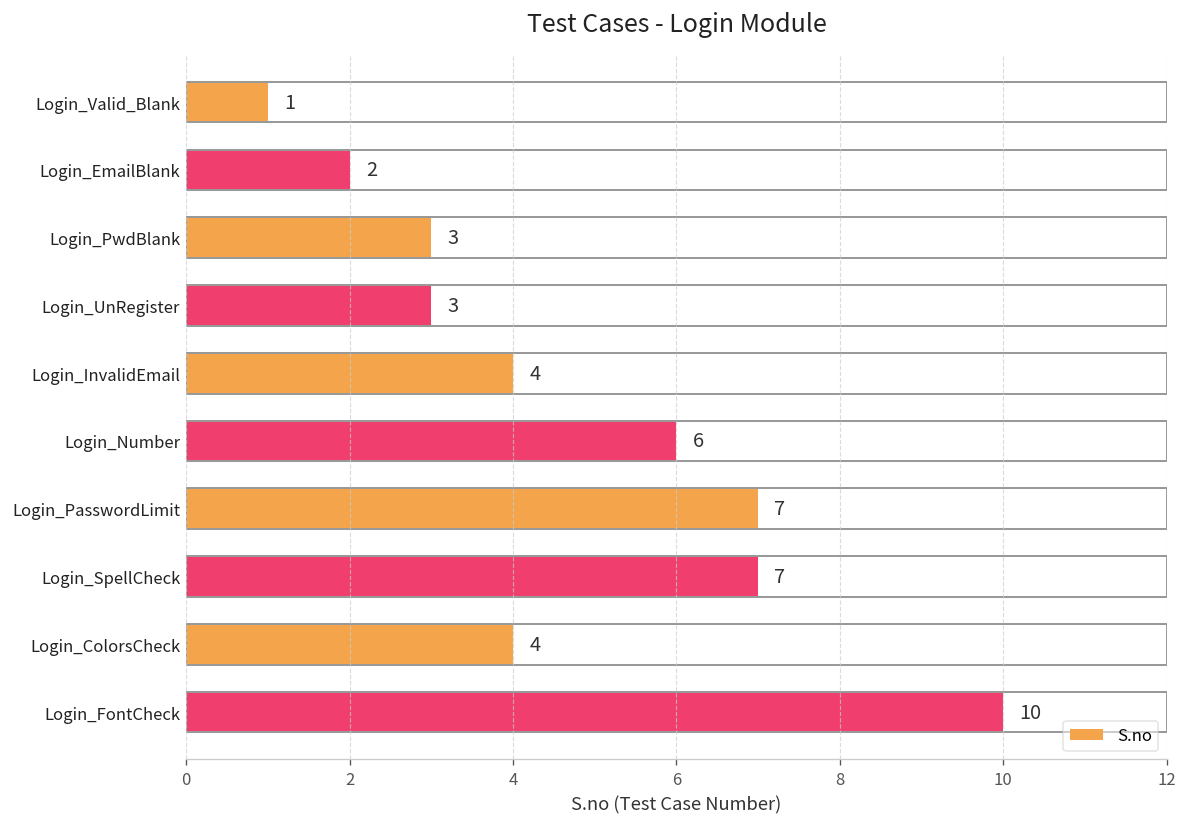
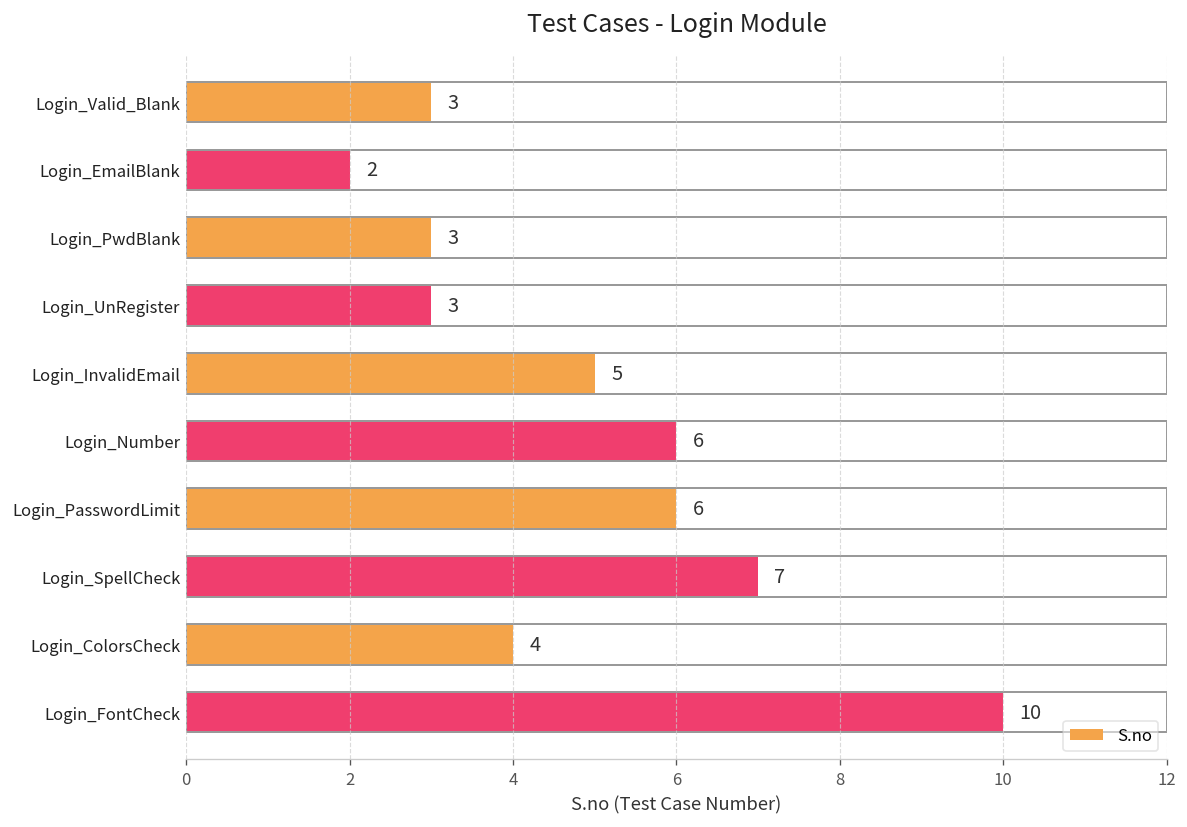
  {
-   "Login_Valid_Blank": 1,
+   "Login_Valid_Blank": 3,
    "Login_EmailBlank": 2,
    "Login_PwdBlank": 3,
    "Login_UnRegister": 3,
-   "Login_InvalidEmail": 4,
+   "Login_InvalidEmail": 5,
    "Login_Number": 6,
-   "Login_PasswordLimit": 7,
+   "Login_PasswordLimit": 6,
    "Login_SpellCheck": 7,
    "Login_ColorsCheck": 4,
    "Login_FontCheck": 10
  }
